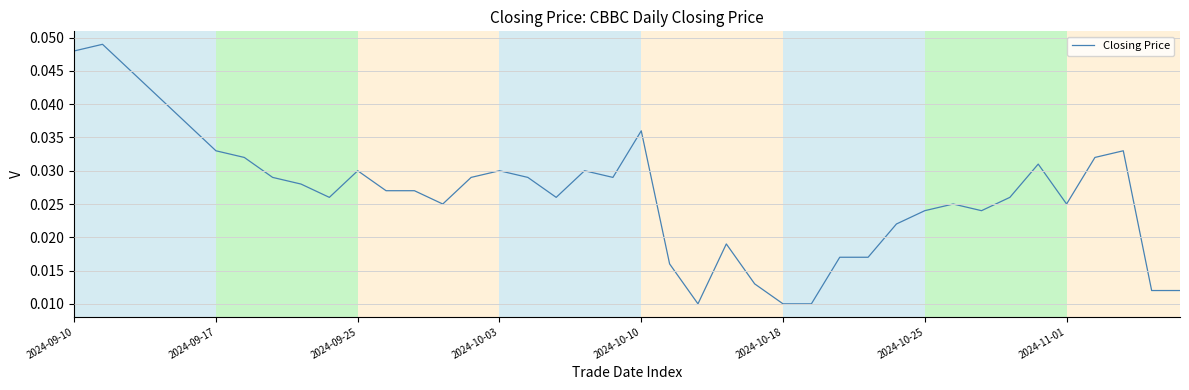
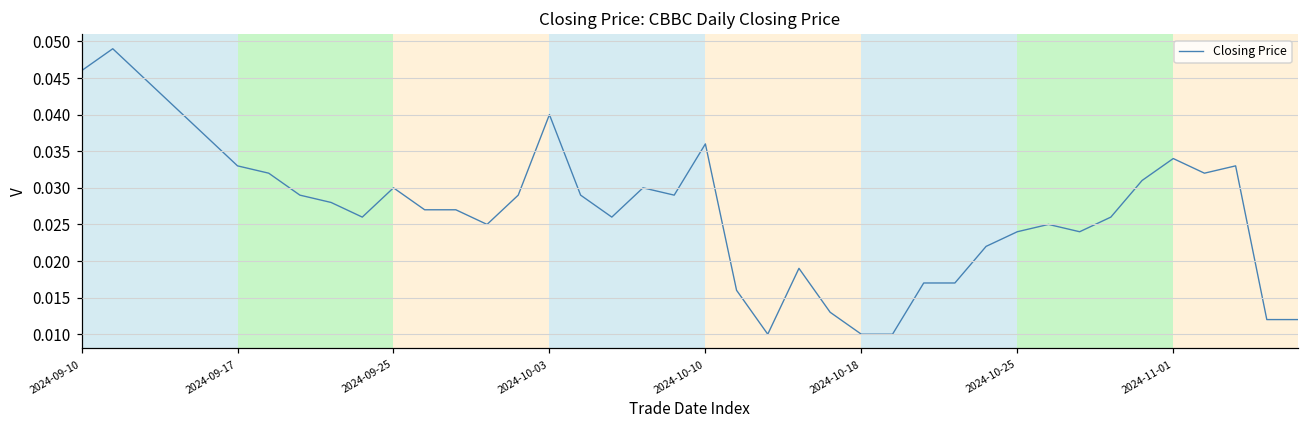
  {
-   "2024-09-10": 0.048,
+   "2024-09-10": 0.046,
    "2024-09-17": 0.033,
    "2024-09-25": 0.030,
-   "2024-10-03": 0.03,
+   "2024-10-03": 0.04,
    "2024-10-10": 0.036,
    "2024-10-18": 0.010,
    "2024-10-25": 0.024,
-   "2024-11-01": 0.025
+   "2024-11-01": 0.034
  }
